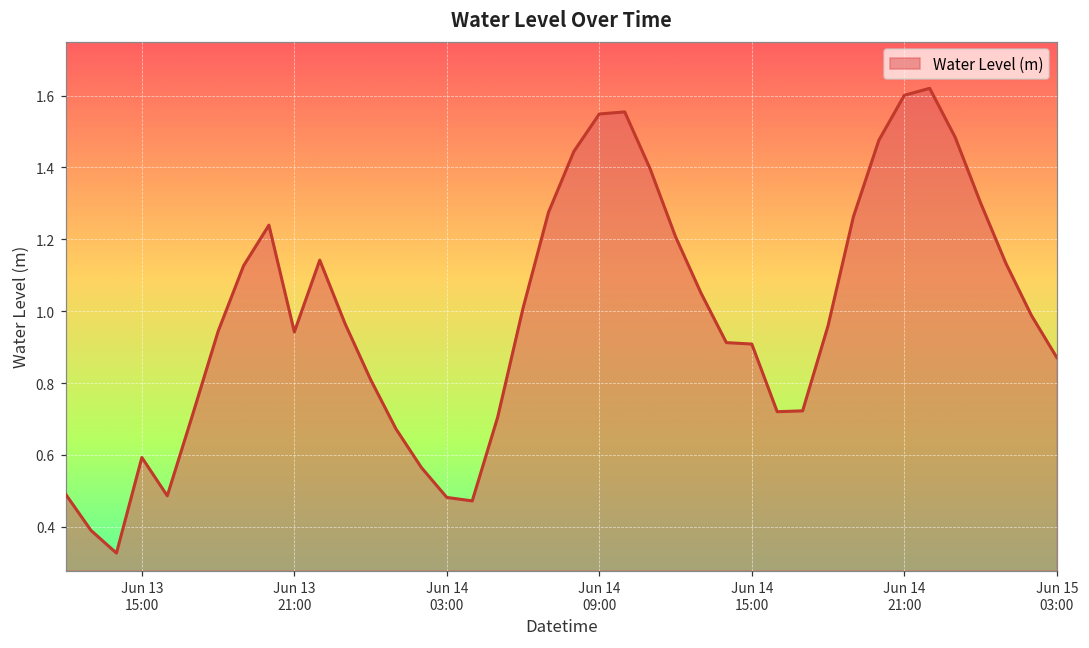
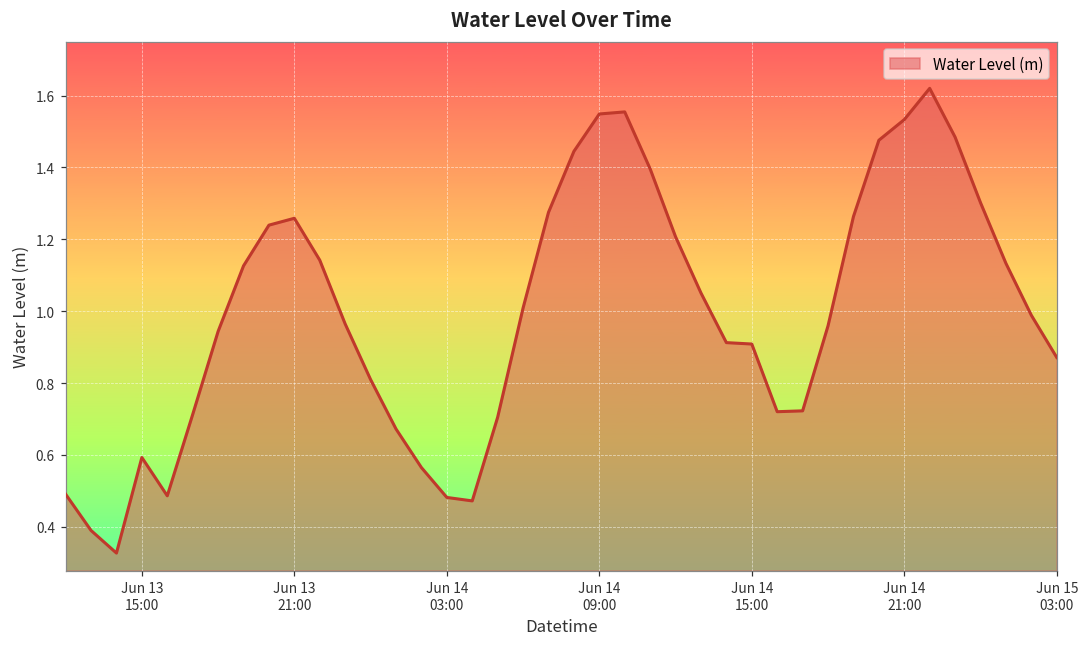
  {
    "Jun 13 15:00": 0.59,
-   "Jun 13 21:00": 0.94,
+   "Jun 13 21:00": 1.26,
    "Jun 14 03:00": 0.48,
    "Jun 14 09:00": 1.55,
    "Jun 14 15:00": 0.91,
-   "Jun 14 21:00": 1.60,
+   "Jun 14 21:00": 1.53,
    "Jun 15 03:00": 0.87
  }
